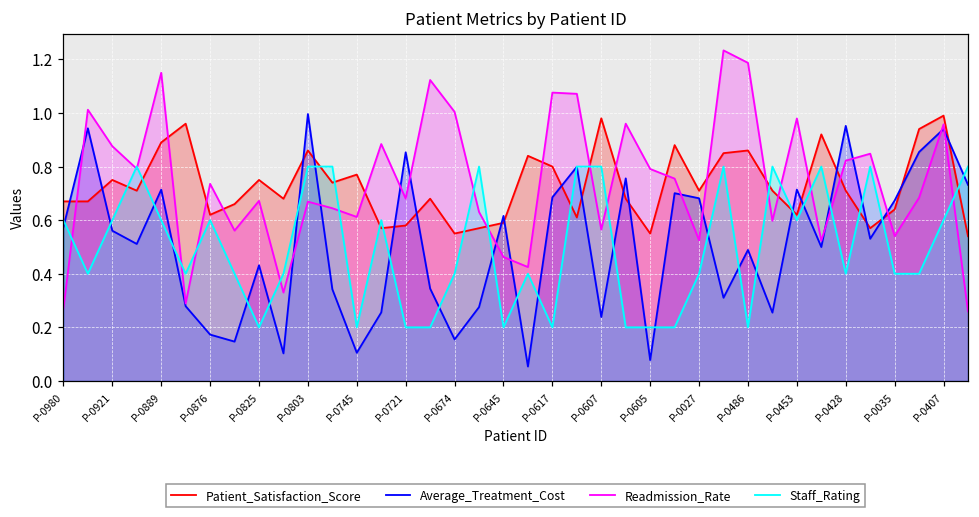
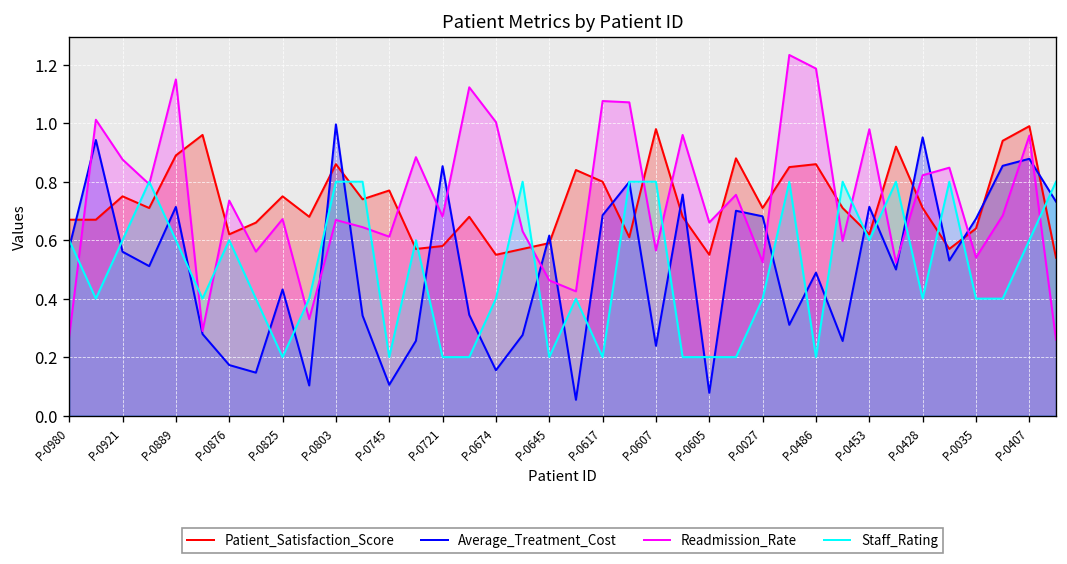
  {
    "Patient_Satisfaction_Score": {
      "P-0980": 0.67,
      "P-0921": 0.75,
      "P-0889": 0.89,
      "P-0876": 0.62,
      "P-0825": 0.75,
      "P-0803": 0.86,
      "P-0745": 0.77,
      "P-0721": 0.58,
      "P-0674": 0.55,
      "P-0645": 0.59,
      "P-0617": 0.80,
      "P-0607": 0.98,
      "P-0605": 0.55,
      "P-0027": 0.71,
      "P-0486": 0.86,
      "P-0453": 0.62,
      "P-0428": 0.71,
      "P-0035": 0.64,
      "P-0407": 0.99
    },
    "Average_Treatment_Cost": {
      "P-0980": 0.57,
      "P-0921": 0.56,
      "P-0889": 0.71,
      "P-0876": 0.17,
      "P-0825": 0.43,
      "P-0803": 1.00,
      "P-0745": 0.11,
      "P-0721": 0.85,
      "P-0674": 0.16,
      "P-0645": 0.62,
      "P-0617": 0.69,
      "P-0607": 0.24,
      "P-0605": 0.08,
      "P-0027": 0.68,
      "P-0486": 0.49,
      "P-0453": 0.71,
      "P-0428": 0.95,
      "P-0035": 0.67,
-     "P-0407": 0.94
+     "P-0407": 0.88
    },
    "Readmission_Rate": {
      "P-0980": 0.27,
      "P-0921": 0.88,
      "P-0889": 1.15,
      "P-0876": 0.74,
      "P-0825": 0.67,
      "P-0803": 0.67,
      "P-0745": 0.61,
      "P-0721": 0.68,
      "P-0674": 1.00,
      "P-0645": 0.46,
      "P-0617": 1.08,
      "P-0607": 0.56,
-     "P-0605": 0.79,
+     "P-0605": 0.66,
      "P-0027": 0.53,
      "P-0486": 1.19,
      "P-0453": 0.98,
      "P-0428": 0.82,
      "P-0035": 0.54,
      "P-0407": 0.96
    },
    "Staff_Rating": {
      "P-0980": 0.60,
      "P-0921": 0.60,
      "P-0889": 0.60,
      "P-0876": 0.60,
      "P-0825": 0.20,
      "P-0803": 0.80,
      "P-0745": 0.20,
      "P-0721": 0.20,
      "P-0674": 0.40,
      "P-0645": 0.20,
      "P-0617": 0.20,
      "P-0607": 0.80,
      "P-0605": 0.20,
      "P-0027": 0.40,
      "P-0486": 0.20,
      "P-0453": 0.60,
      "P-0428": 0.40,
      "P-0035": 0.40,
      "P-0407": 0.60
    }
  }
